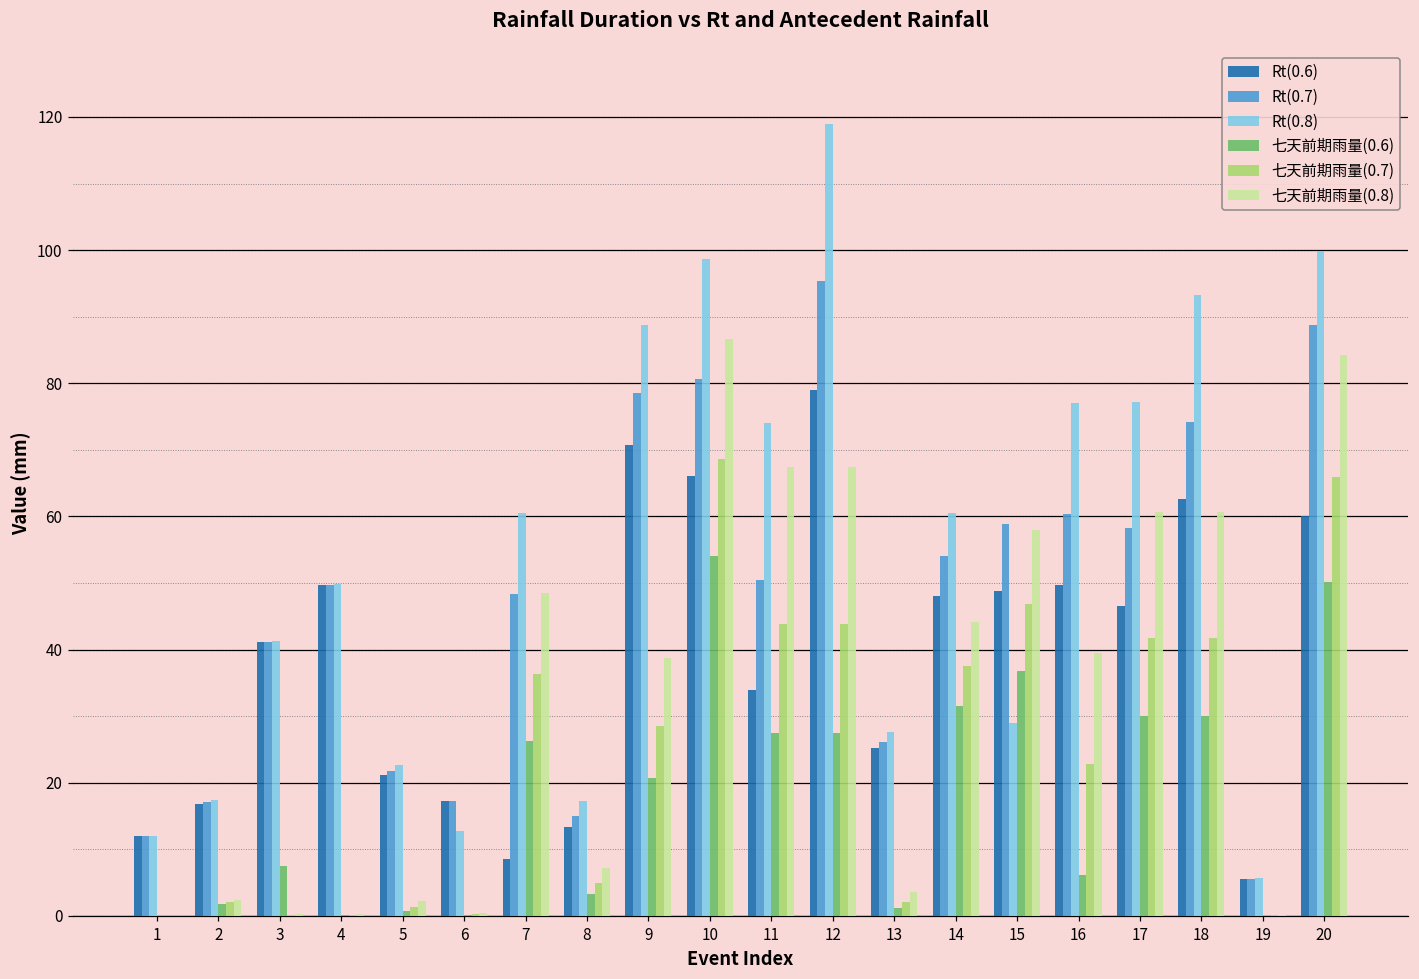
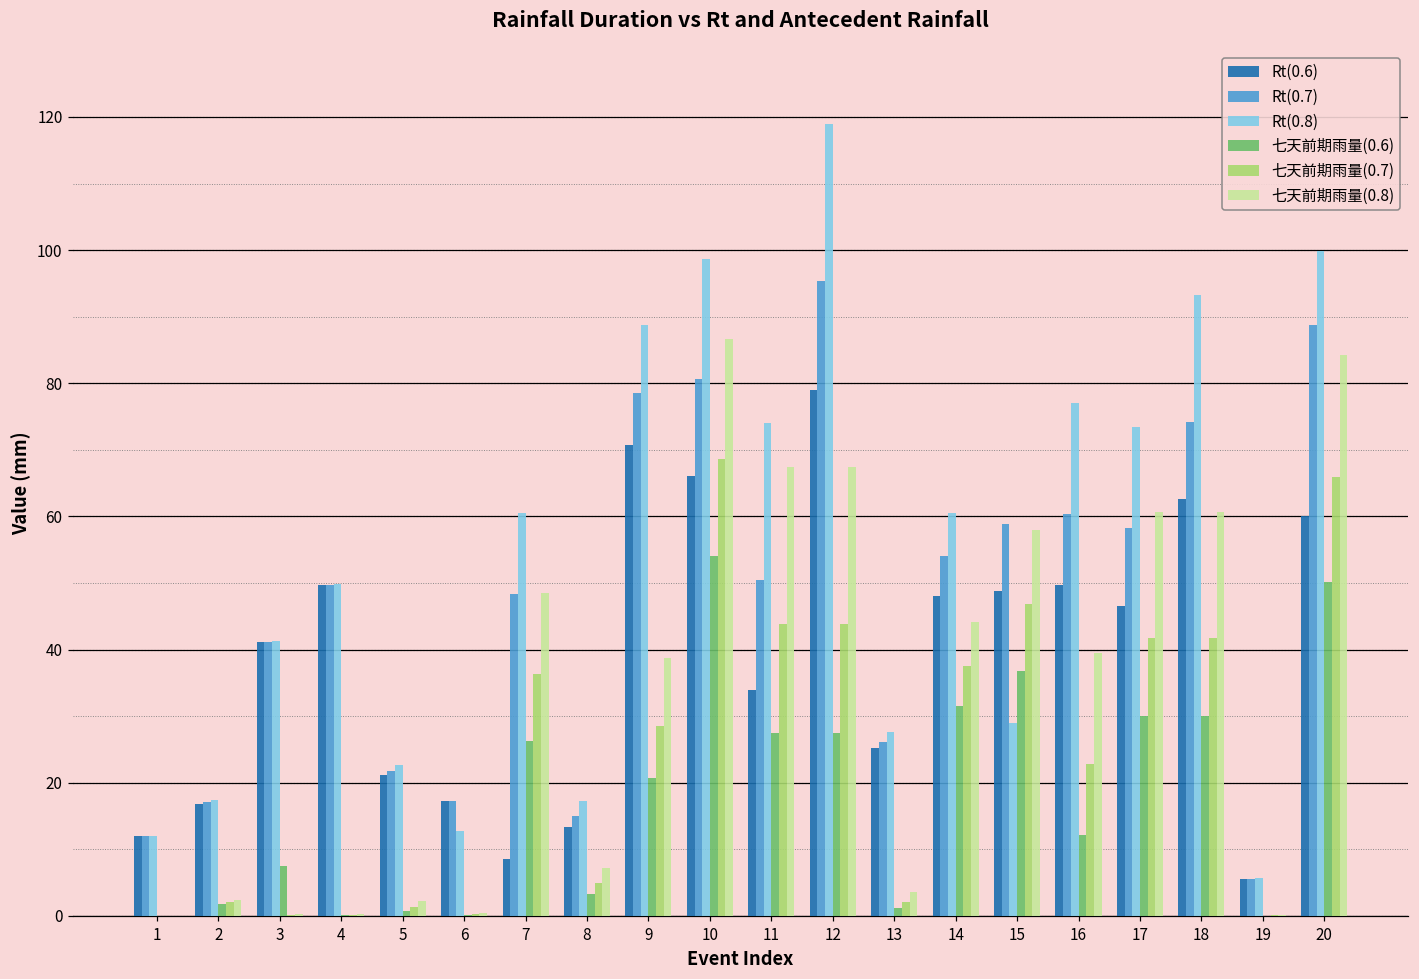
  {
    "Rt(0.6)": {
      "1": 12,
      "2": 17,
      "3": 41,
      "4": 50,
      "5": 21,
      "6": 17,
      "7": 9,
      "8": 13,
      "9": 71,
      "10": 66,
      "11": 34,
      "12": 79,
      "13": 25,
      "14": 48,
      "15": 49,
      "16": 50,
      "17": 47,
      "18": 63,
      "19": 6,
      "20": 60
    },
    "Rt(0.7)": {
      "1": 12,
      "2": 17,
      "3": 41,
      "4": 50,
      "5": 22,
      "6": 17,
      "7": 48,
      "8": 15,
      "9": 79,
      "10": 81,
      "11": 50,
      "12": 95,
      "13": 26,
      "14": 54,
      "15": 59,
      "16": 60,
      "17": 58,
      "18": 74,
      "19": 6,
      "20": 89
    },
    "Rt(0.8)": {
      "1": 12,
      "2": 17,
      "3": 41,
      "4": 50,
      "5": 23,
      "6": 13,
      "7": 61,
      "8": 17,
      "9": 89,
      "10": 99,
      "11": 74,
      "12": 119,
      "13": 28,
      "14": 61,
      "15": 29,
      "16": 77,
-     "17": 77,
+     "17": 74,
      "18": 93,
      "19": 6,
      "20": 100
    },
    "七天前期雨量(0.6)": {
      "1": 0,
      "2": 2,
      "3": 8,
      "5": 1,
      "7": 26,
      "8": 3,
      "9": 21,
      "10": 54,
      "11": 28,
      "12": 28,
      "13": 1,
      "14": 32,
      "15": 37,
-     "16": 6,
+     "16": 12,
      "17": 30,
      "18": 30,
      "19": 0,
      "20": 50
    }
  }
